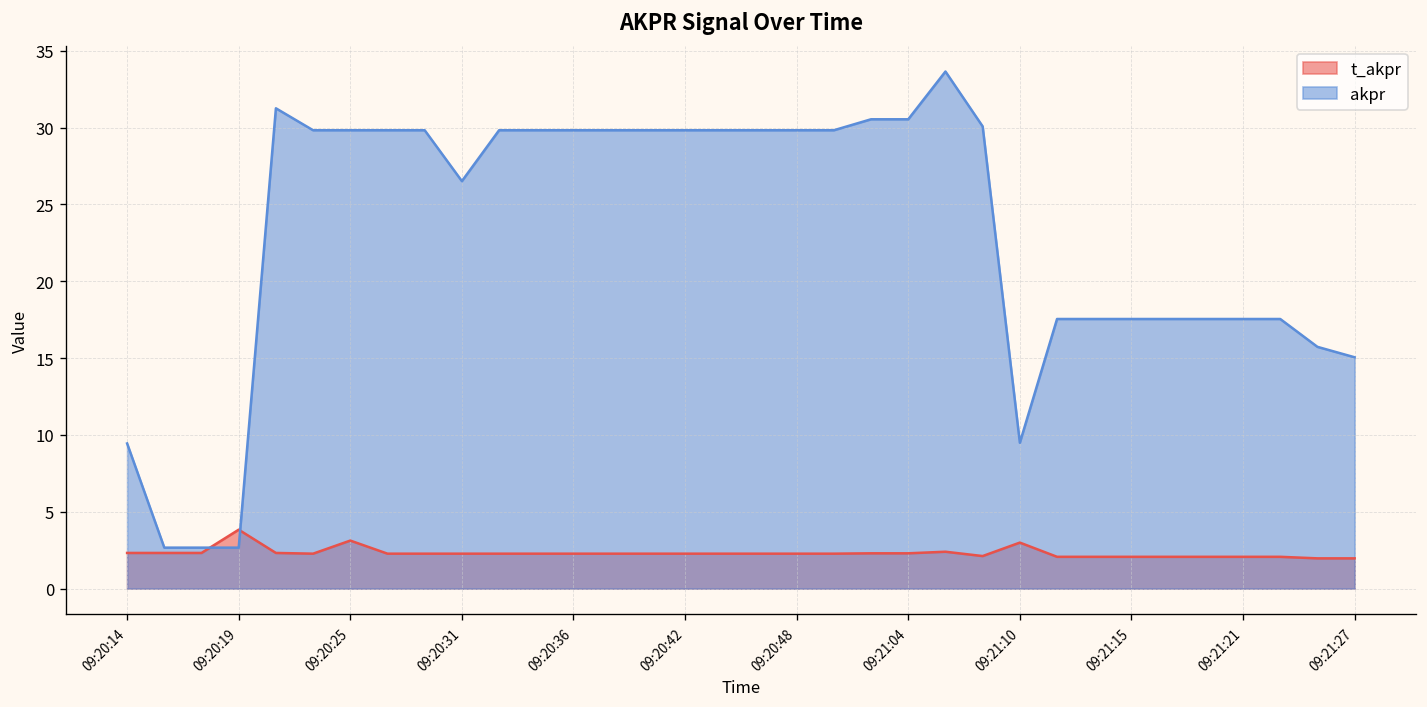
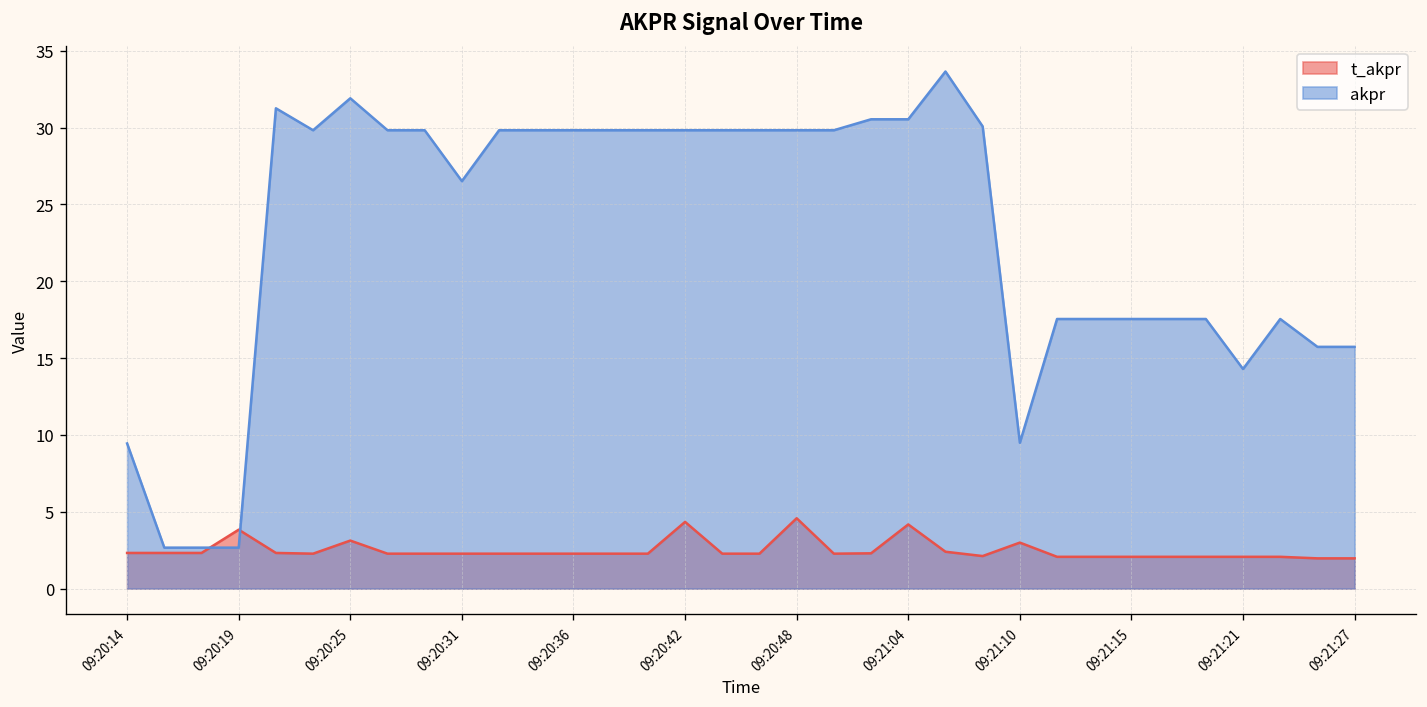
  {
    "t_akpr": {
      "09:20:14": 2.3,
      "09:20:19": 3.8,
      "09:20:25": 3.1,
      "09:20:31": 2.3,
      "09:20:36": 2.3,
-     "09:20:42": 2.3,
-     "09:20:48": 2.3,
-     "09:21:04": 2.3,
+     "09:20:42": 4.3,
+     "09:20:48": 4.6,
+     "09:21:04": 4.2,
      "09:21:10": 3.0,
      "09:21:15": 2.1,
      "09:21:21": 2.1,
      "09:21:27": 2.0
    },
    "akpr": {
      "09:20:14": 9.4,
      "09:20:19": 2.7,
-     "09:20:25": 29.8,
+     "09:20:25": 31.9,
      "09:20:31": 26.5,
      "09:20:36": 29.8,
      "09:20:42": 29.8,
      "09:20:48": 29.8,
      "09:21:04": 30.5,
      "09:21:10": 9.5,
      "09:21:15": 17.5,
-     "09:21:21": 17.5,
-     "09:21:27": 15.1
+     "09:21:21": 14.3,
+     "09:21:27": 15.7
    }
  }
